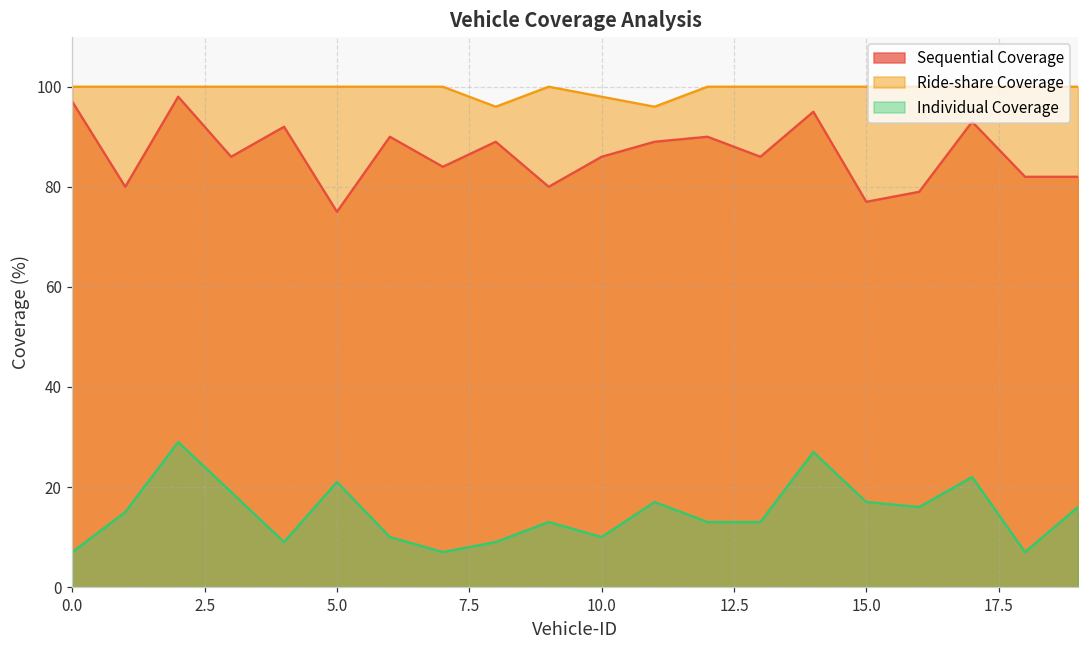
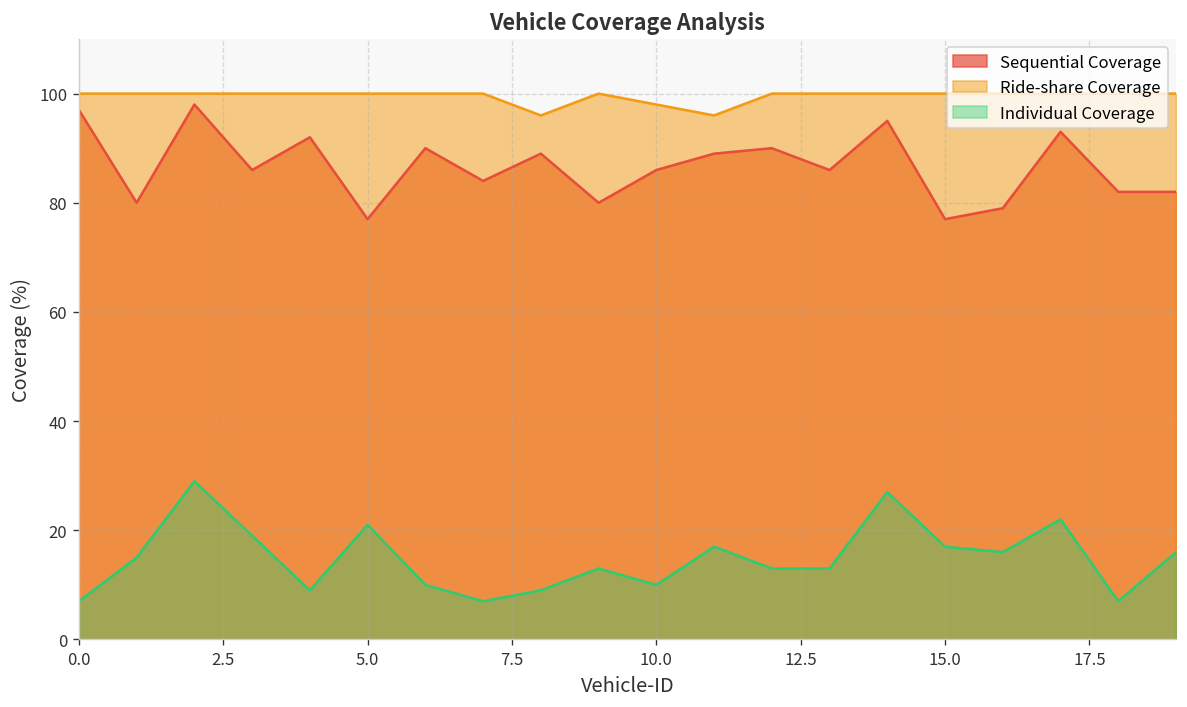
  {
    "Sequential Coverage": {
      "0.0": 97,
-     "5.0": 75,
+     "5.0": 77,
      "10.0": 86,
      "15.0": 77
    },
    "Ride-share Coverage": {
      "0.0": 100,
      "5.0": 100,
      "10.0": 98,
      "15.0": 100
    },
    "Individual Coverage": {
      "0.0": 7,
      "5.0": 21,
      "10.0": 10,
      "15.0": 17
    }
  }
